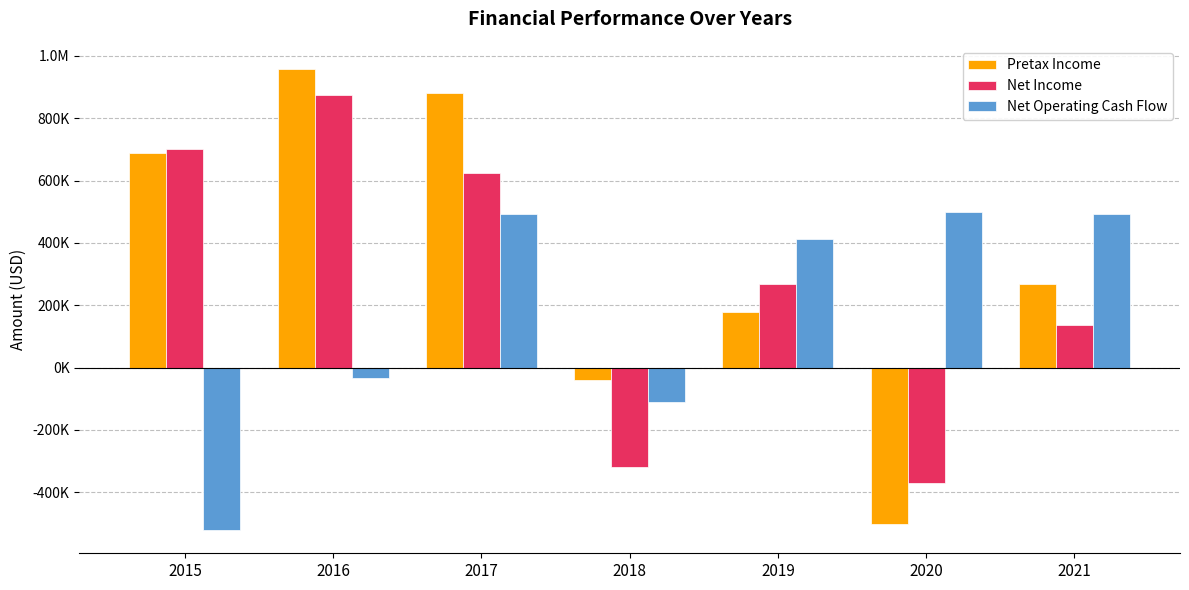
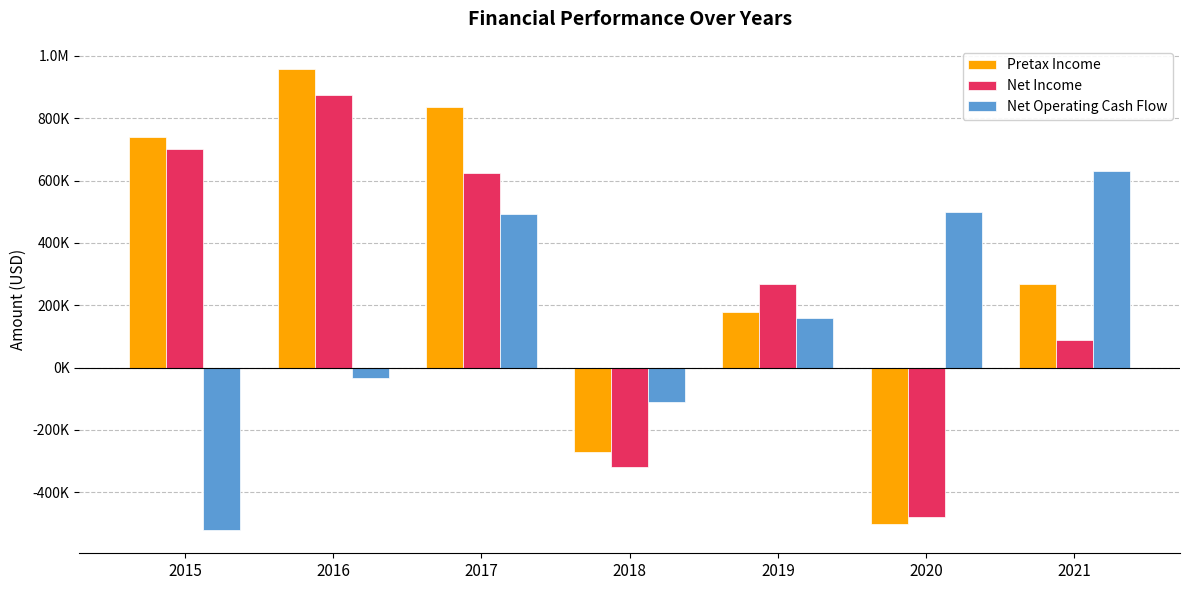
  {
    "Pretax Income": {
-     "2015": 690000,
+     "2015": 740000,
      "2016": 960000,
-     "2017": 880000,
-     "2018": -40000,
+     "2017": 840000,
+     "2018": -270000,
      "2019": 180000,
      "2020": -500000,
      "2021": 270000
    },
    "Net Income": {
      "2015": 700000,
      "2016": 870000,
      "2017": 620000,
      "2018": -320000,
      "2019": 270000,
-     "2020": -370000,
-     "2021": 140000
+     "2020": -480000,
+     "2021": 90000
    },
    "Net Operating Cash Flow": {
      "2015": -520000,
      "2016": -30000,
      "2017": 490000,
      "2018": -110000,
-     "2019": 410000,
+     "2019": 160000,
      "2020": 500000,
-     "2021": 490000
+     "2021": 630000
    }
  }
